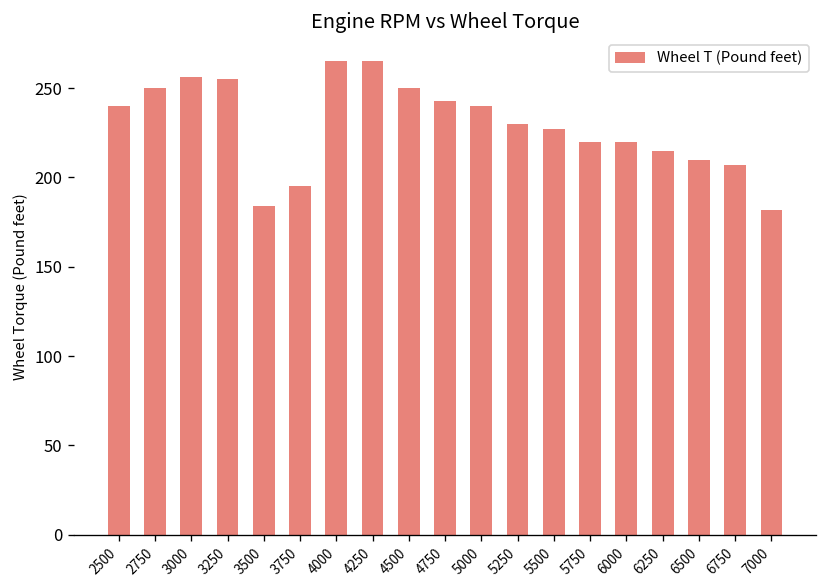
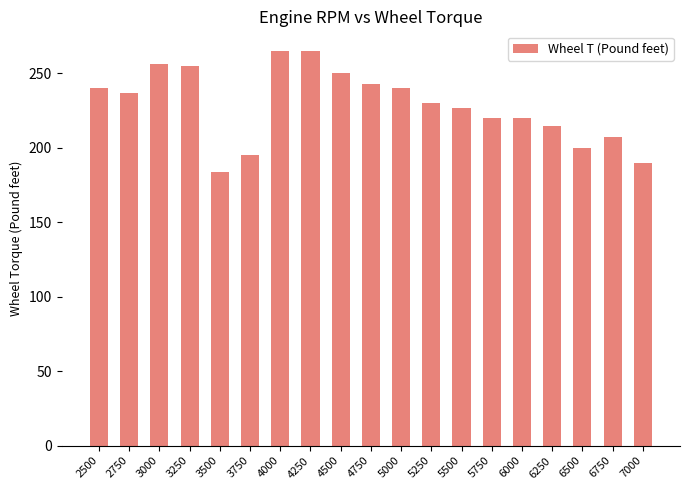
  {
    "2500": 240,
-   "2750": 250,
+   "2750": 237,
    "3000": 256,
    "3250": 255,
    "3500": 184,
    "3750": 195,
    "4000": 265,
    "4250": 265,
    "4500": 250,
    "4750": 243,
    "5000": 240,
    "5250": 230,
    "5500": 227,
    "5750": 220,
    "6000": 220,
    "6250": 215,
-   "6500": 210,
+   "6500": 200,
    "6750": 207,
-   "7000": 182
+   "7000": 190
  }
